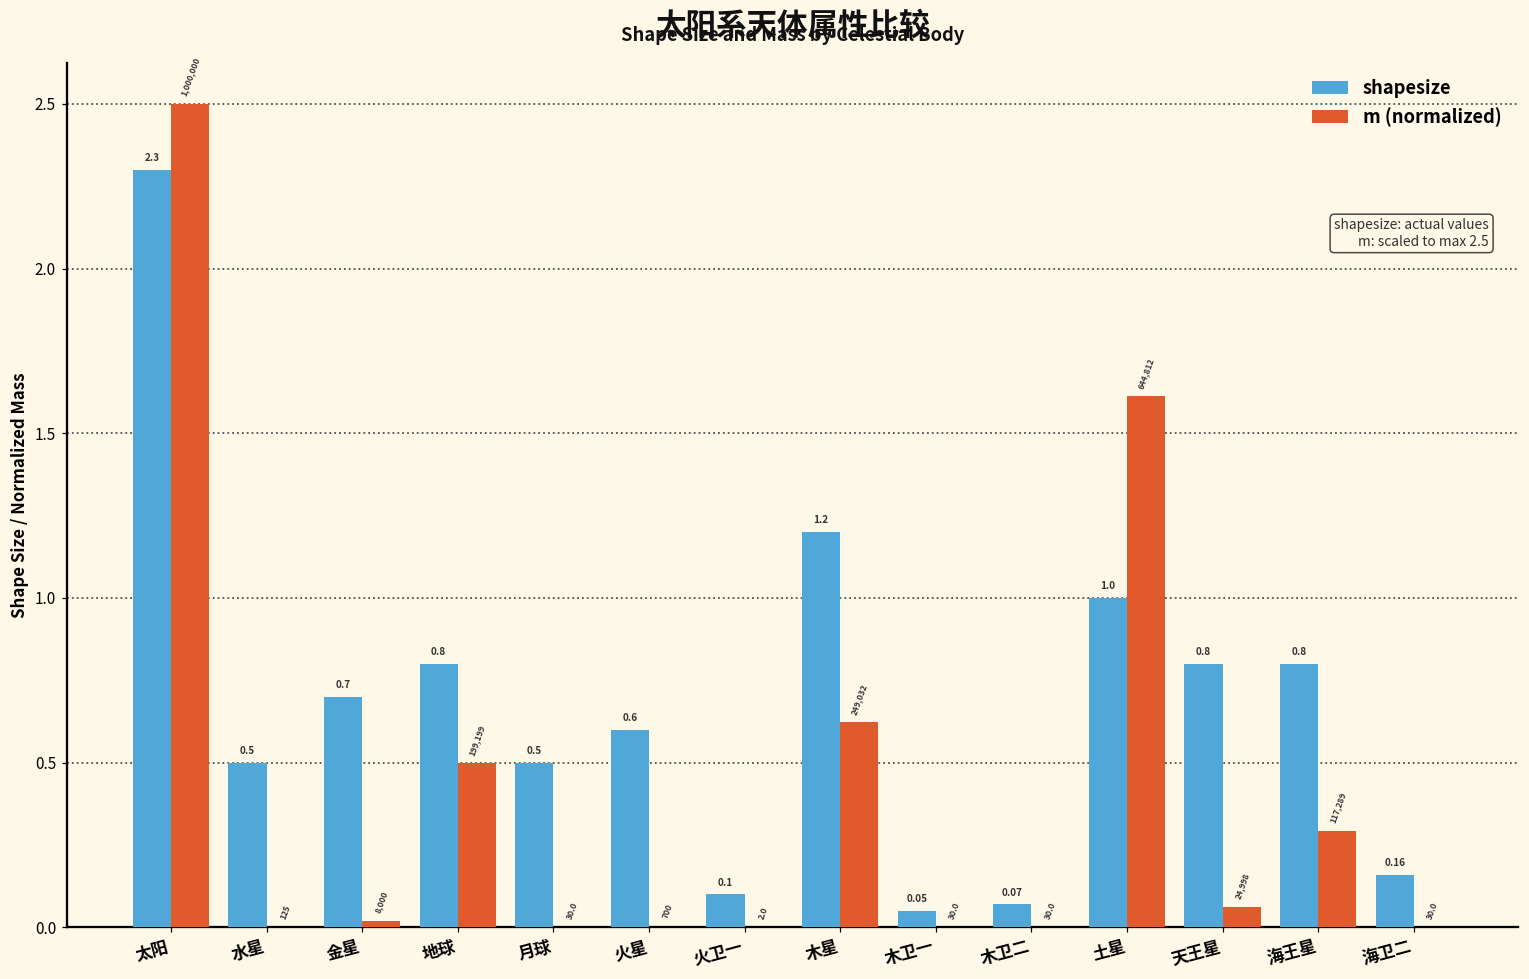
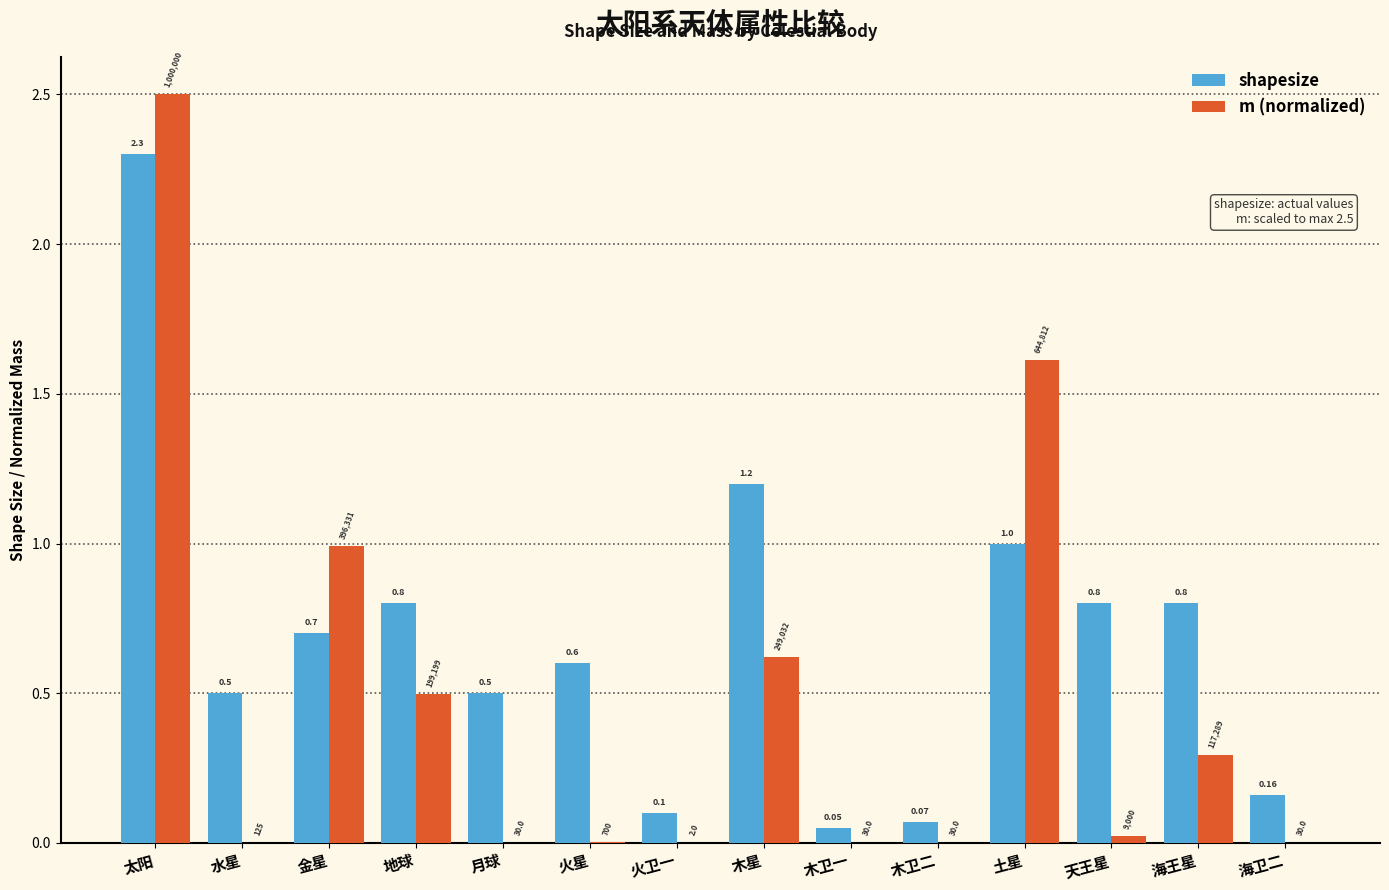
  {
    "shapesize": {
      "太阳": "2.3",
      "水星": "0.5",
      "金星": "0.7",
      "地球": "0.8",
      "月球": "0.5",
      "火星": "0.6",
      "火卫一": "0.1",
      "木星": "1.2",
      "木卫一": "0.05",
      "木卫二": "0.07",
      "土星": "1.0",
      "天王星": "0.8",
      "海王星": "0.8",
      "海卫二": "0.16"
    },
    "m (normalized)": {
-     "金星": "8,000",
-     "天王星": "24,998"
+     "金星": "396,331",
+     "天王星": "9,000"
    }
  }
